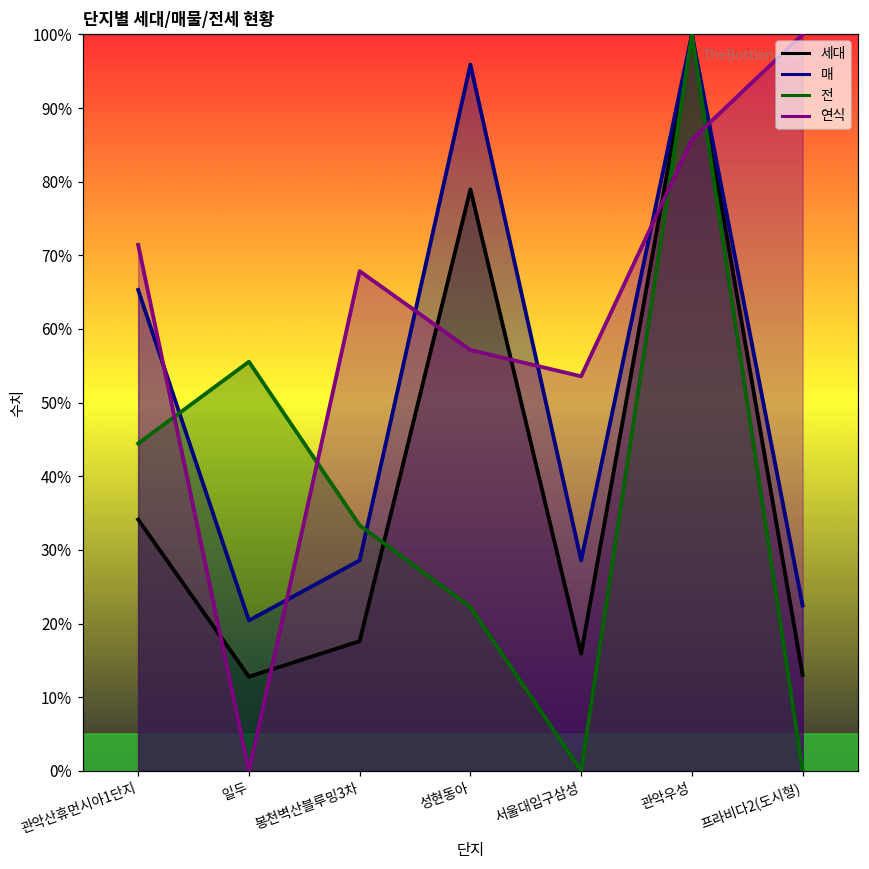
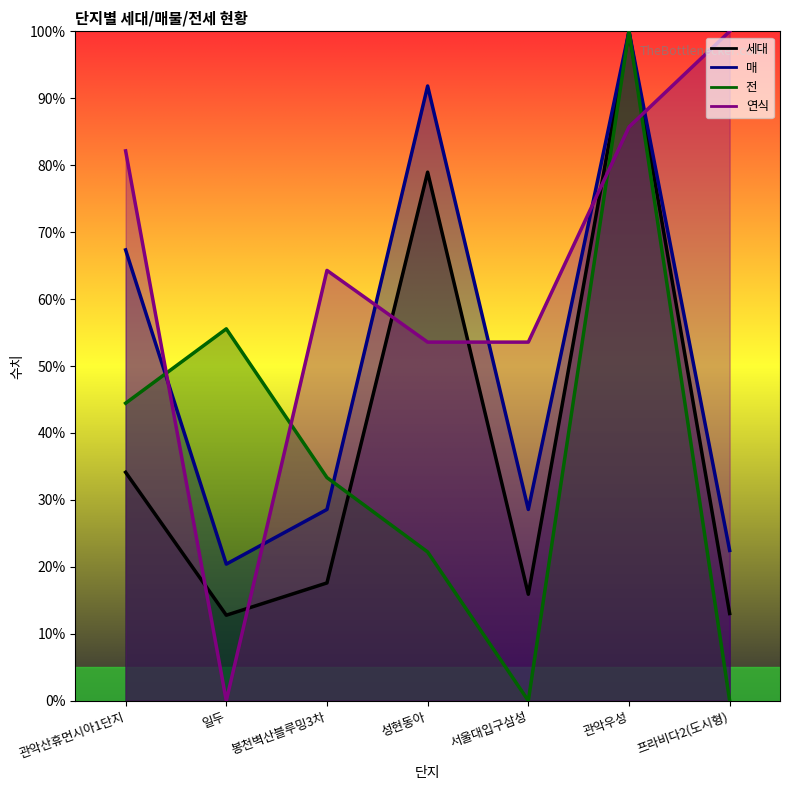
  {
    "매": {
-     "관악산휴먼시아1단지": "65%",
+     "관악산휴먼시아1단지": "67%",
      "일두": "20%",
      "봉천벽산블루밍3차": "29%",
-     "성현동아": "96%",
+     "성현동아": "92%",
      "서울대입구삼성": "29%",
      "프라비다2(도시형)": "22%"
    },
    "연식": {
-     "관악산휴먼시아1단지": "71%",
-     "봉천벽산블루밍3차": "68%",
-     "성현동아": "57%",
+     "관악산휴먼시아1단지": "82%",
+     "봉천벽산블루밍3차": "64%",
+     "성현동아": "54%",
      "서울대입구삼성": "54%",
      "관악우성": "86%",
      "프라비다2(도시형)": "100%"
    }
  }
